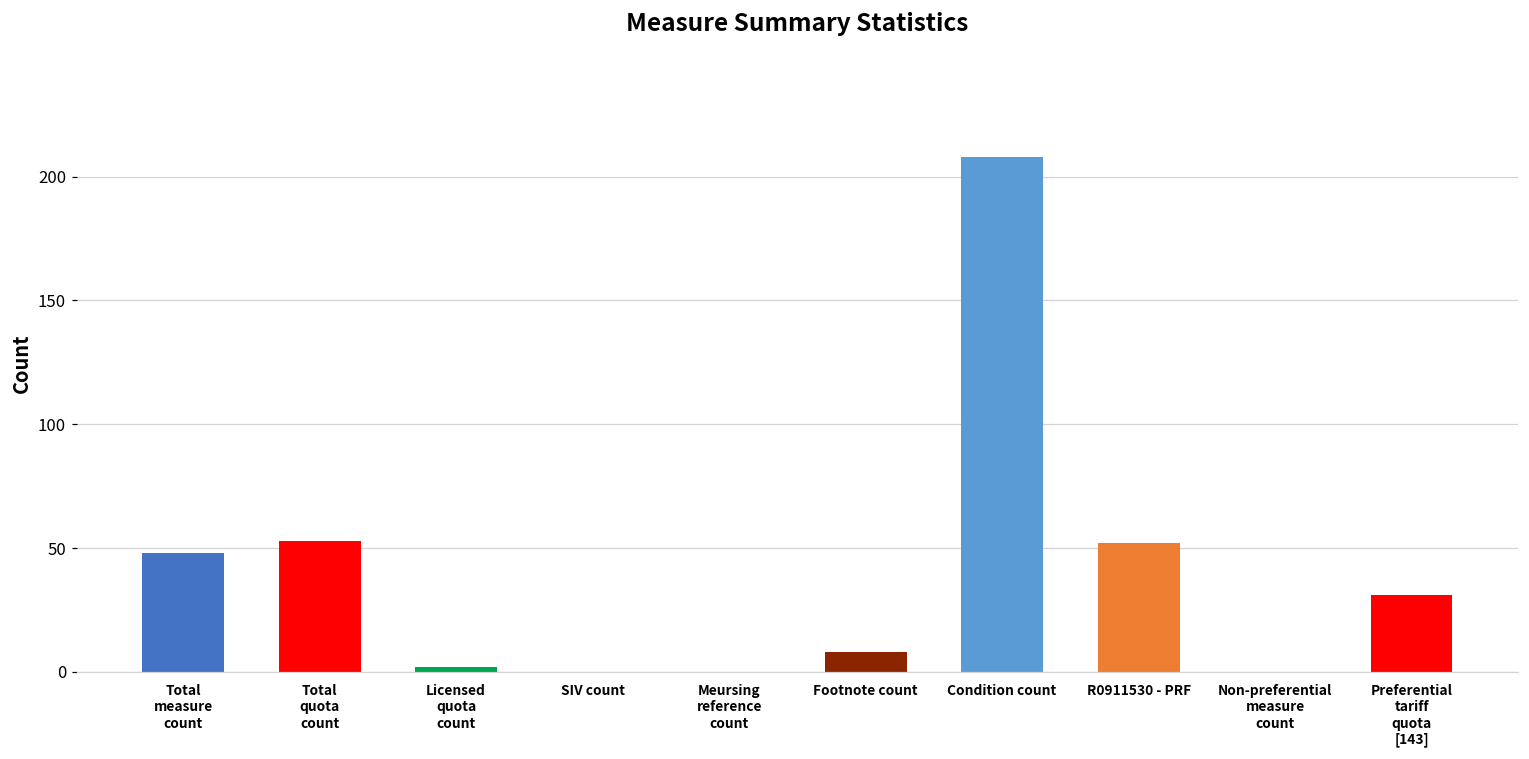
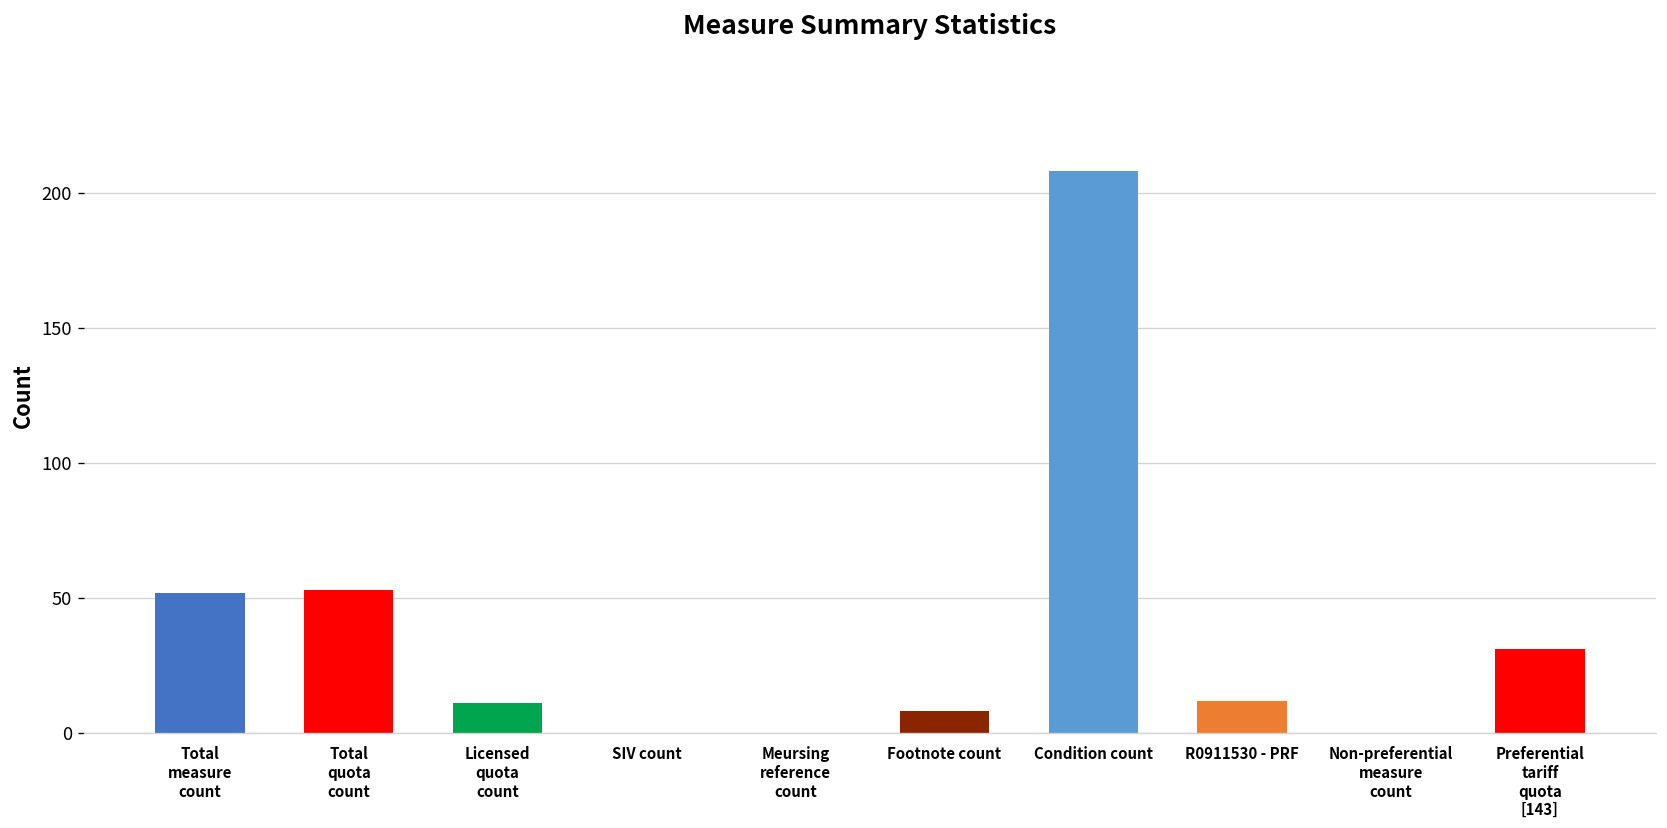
  {
-   "Total measure count": 48,
+   "Total measure count": 52,
    "Total quota count": 53,
-   "Licensed quota count": 2,
+   "Licensed quota count": 11,
    "SIV count": 0,
    "Meursing reference count": 0,
    "Footnote count": 8,
    "Condition count": 208,
-   "R0911530 - PRF": 52,
+   "R0911530 - PRF": 12,
    "Non-preferential measure count": 0,
    "Preferential tariff quota [143]": 31
  }
